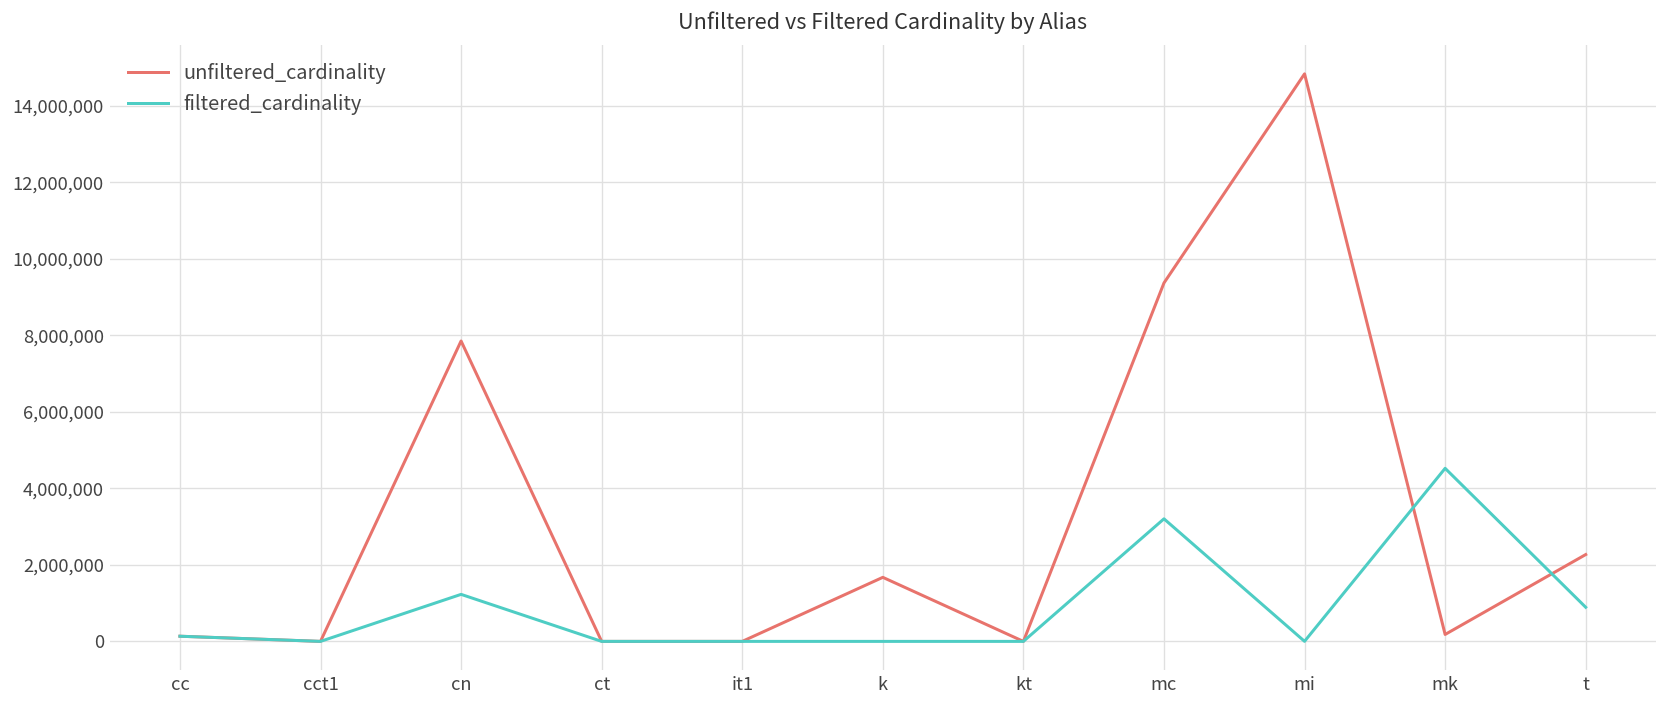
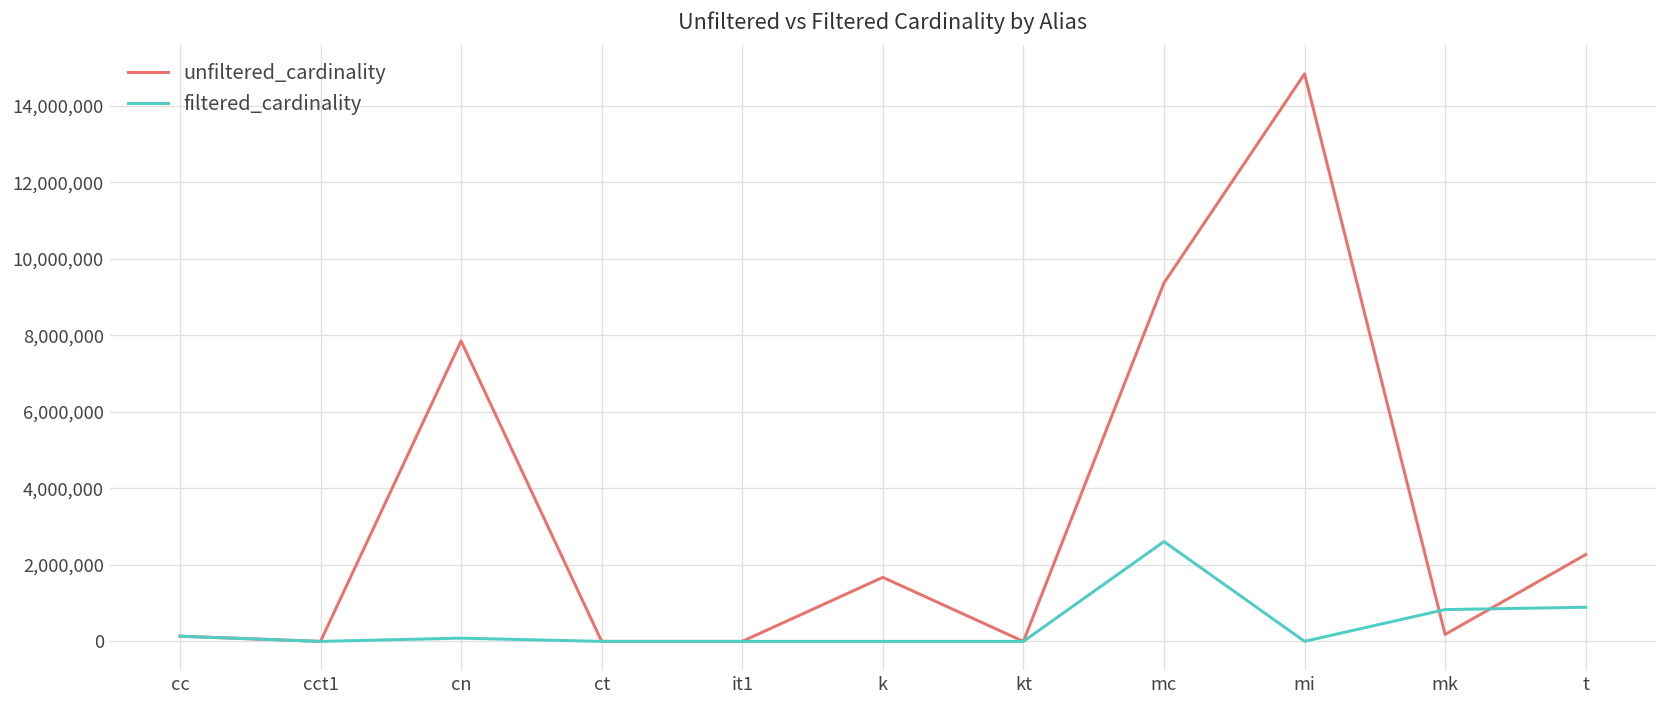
  {
    "unfiltered_cardinality": {
      "cn": "7,900,000",
      "k": "1,700,000",
      "mc": "9,400,000",
      "mi": "14,800,000",
      "mk": "200,000",
      "t": "2,300,000"
    },
    "filtered_cardinality": {
-     "cn": "1,200,000",
+     "cn": "100,000",
      "k": "0",
-     "mc": "3,200,000",
+     "mc": "2,600,000",
      "mi": "0",
-     "mk": "4,500,000",
+     "mk": "800,000",
      "t": "900,000"
    }
  }
